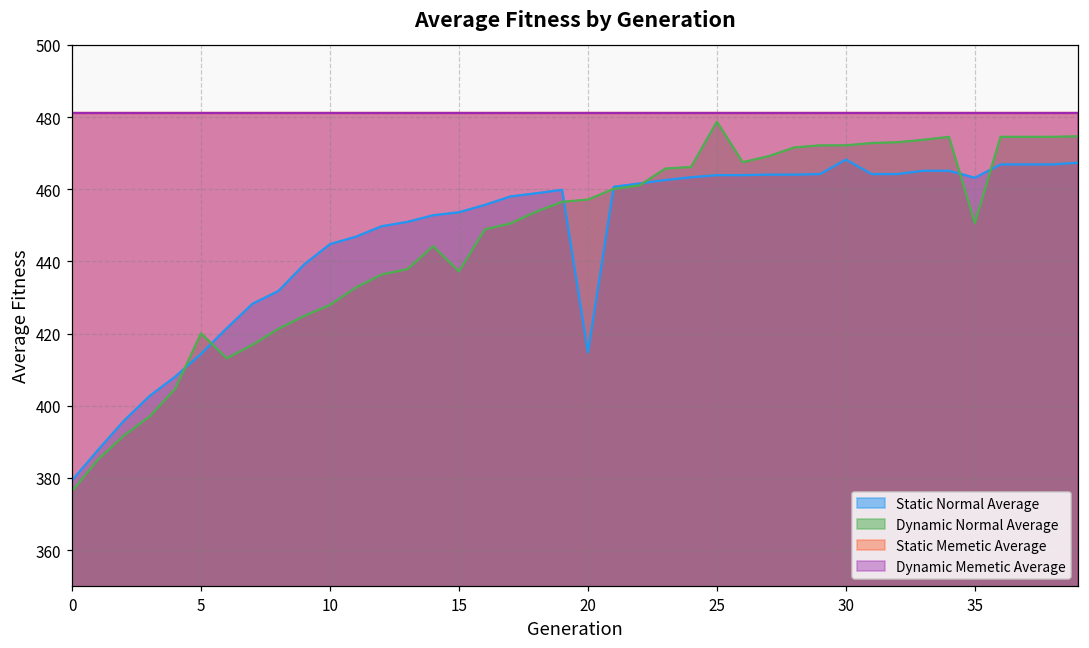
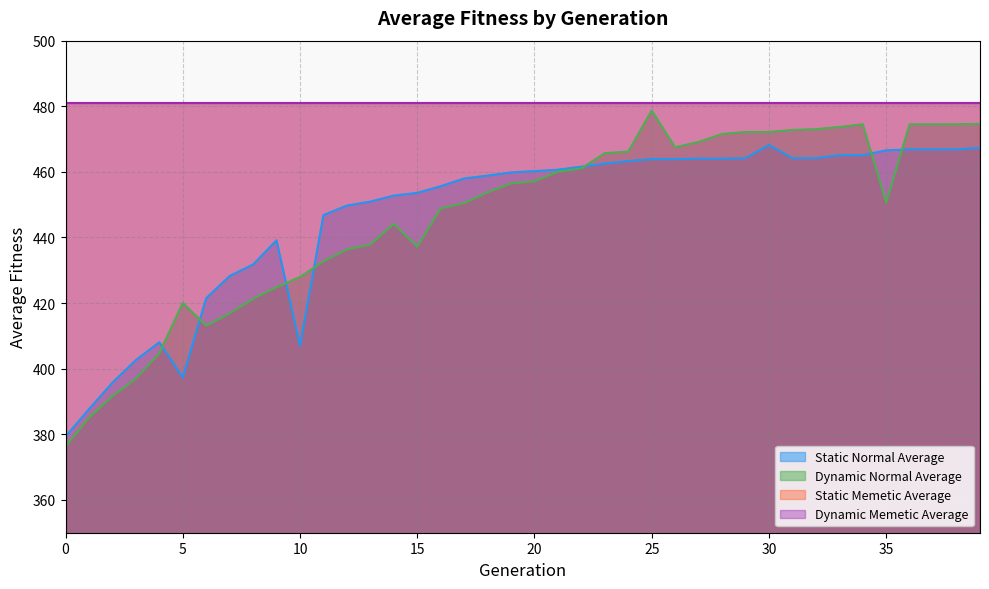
  {
    "Static Normal Average": {
      "0": 379,
-     "5": 414,
-     "10": 445,
+     "5": 397,
+     "10": 407,
      "15": 454,
-     "20": 415,
+     "20": 460,
      "25": 464,
      "30": 468,
-     "35": 463
+     "35": 467
    },
    "Dynamic Normal Average": {
      "0": 376,
      "5": 420,
      "10": 428,
      "15": 437,
      "20": 457,
      "25": 479,
      "30": 472,
      "35": 451
    },
    "Dynamic Memetic Average": {
      "0": 481,
      "5": 481,
      "10": 481,
      "15": 481,
      "20": 481,
      "25": 481,
      "30": 481,
      "35": 481
    }
  }
